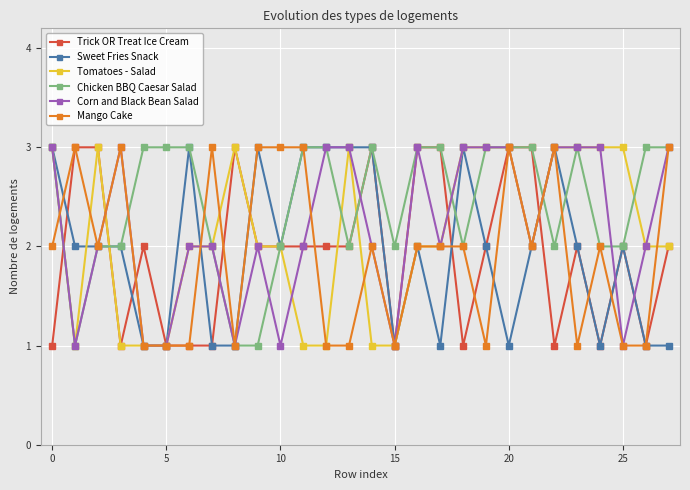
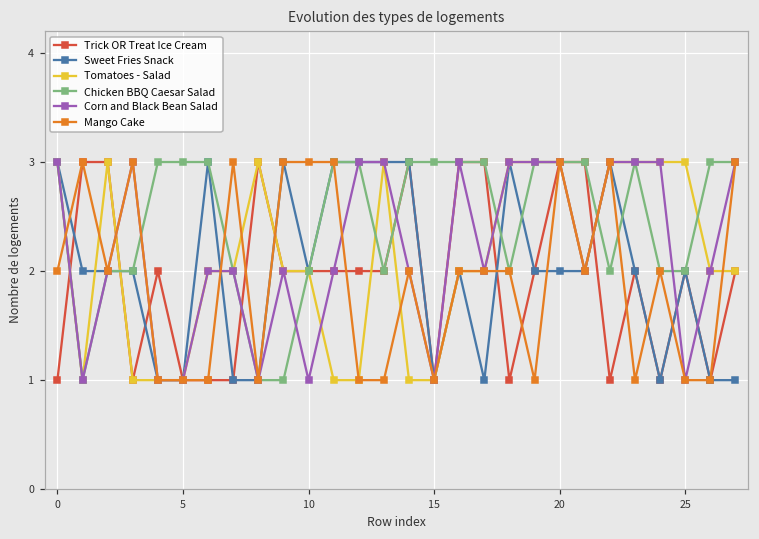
  {
    "Sweet Fries Snack": {
-     "20": 1
+     "20": 2
    },
    "Tomatoes - Salad": {
      "25": 3
    },
    "Chicken BBQ Caesar Salad": {
      "5": 3,
-     "15": 2
+     "15": 3
    },
    "Corn and Black Bean Salad": {
      "10": 1
    }
  }
